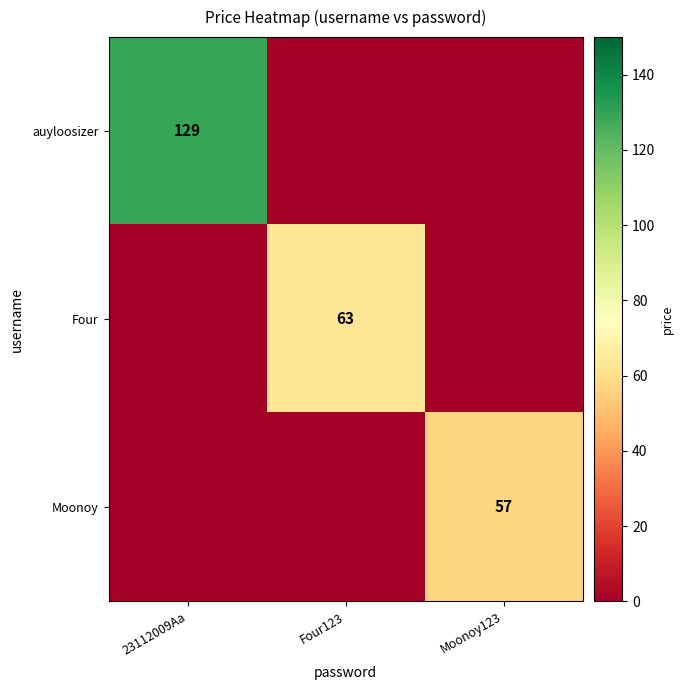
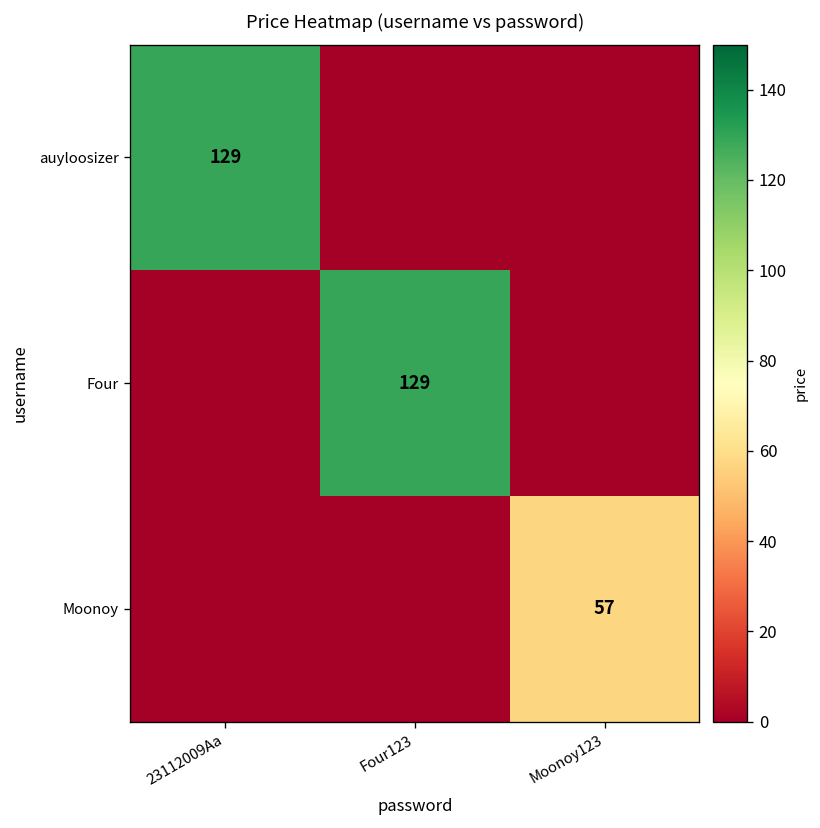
  {
    "auyloosizer": {
      "23112009Aa": 129
    },
    "Four": {
-     "Four123": 63
+     "Four123": 129
    },
    "Moonoy": {
      "Moonoy123": 57
    }
  }
